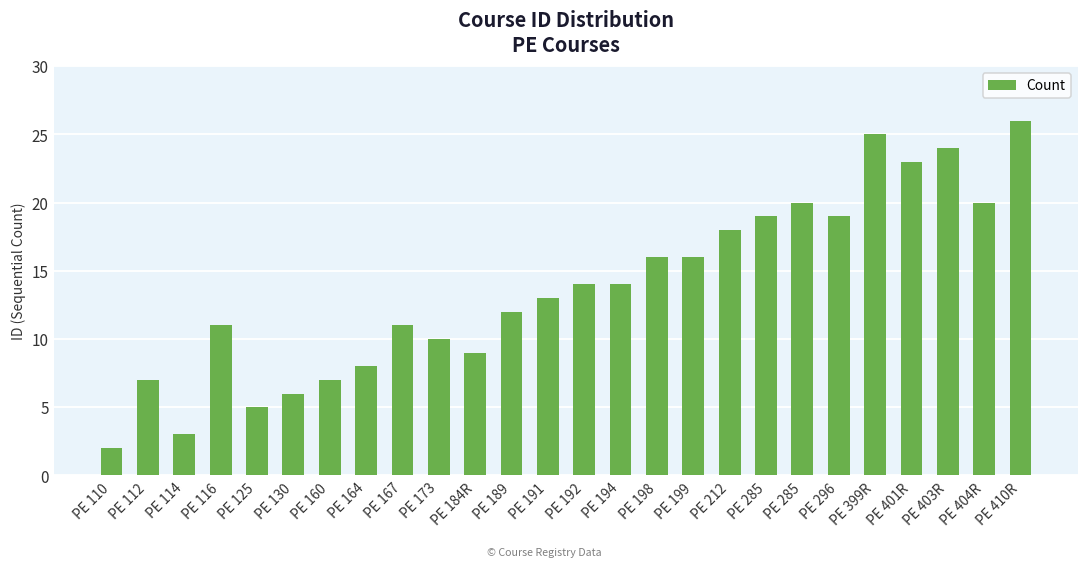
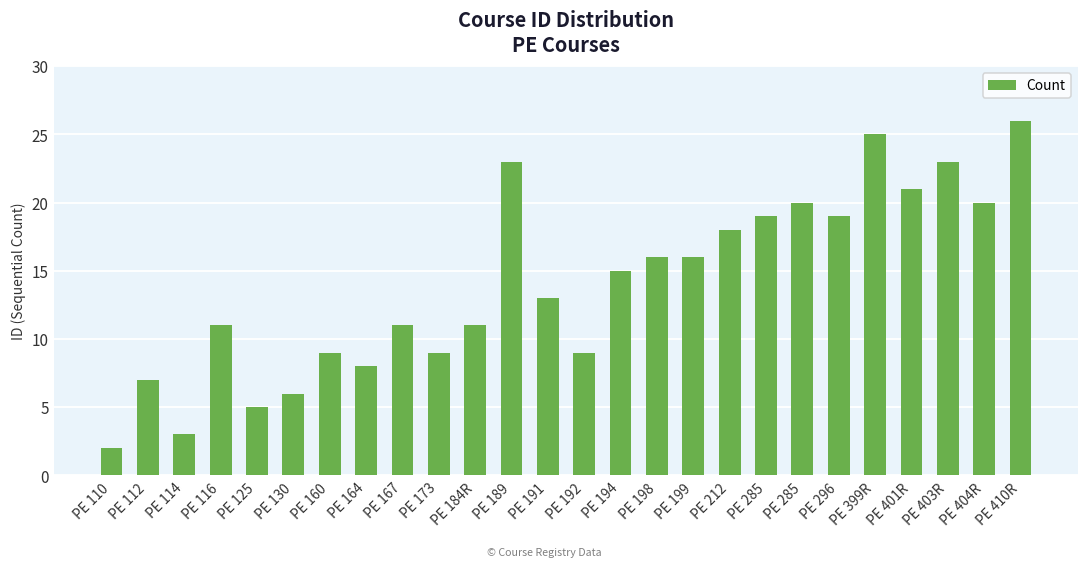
  {
    "PE 110": 2,
    "PE 112": 7,
    "PE 114": 3,
    "PE 116": 11,
    "PE 125": 5,
    "PE 130": 6,
-   "PE 160": 7,
+   "PE 160": 9,
    "PE 164": 8,
    "PE 167": 11,
-   "PE 173": 10,
-   "PE 184R": 9,
-   "PE 189": 12,
+   "PE 173": 9,
+   "PE 184R": 11,
+   "PE 189": 23,
    "PE 191": 13,
-   "PE 192": 14,
-   "PE 194": 14,
+   "PE 192": 9,
+   "PE 194": 15,
    "PE 198": 16,
    "PE 199": 16,
    "PE 212": 18,
    "PE 296": 19,
    "PE 399R": 25,
-   "PE 401R": 23,
-   "PE 403R": 24,
+   "PE 401R": 21,
+   "PE 403R": 23,
    "PE 404R": 20,
    "PE 410R": 26
  }
